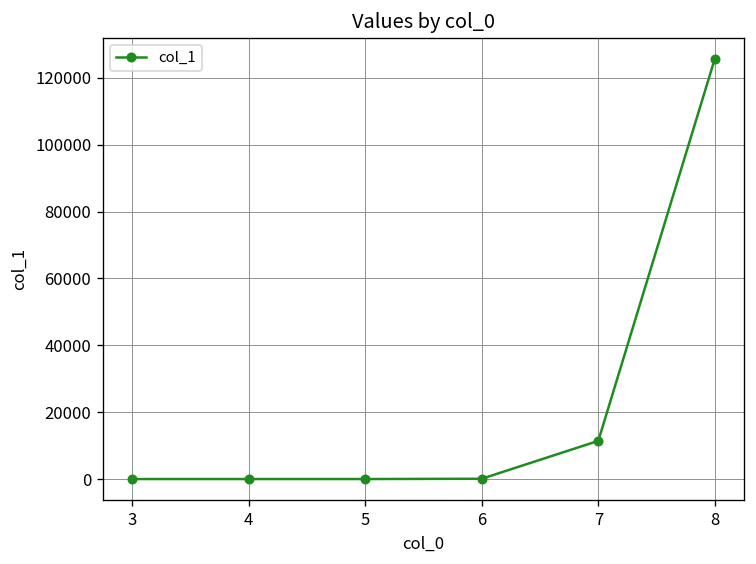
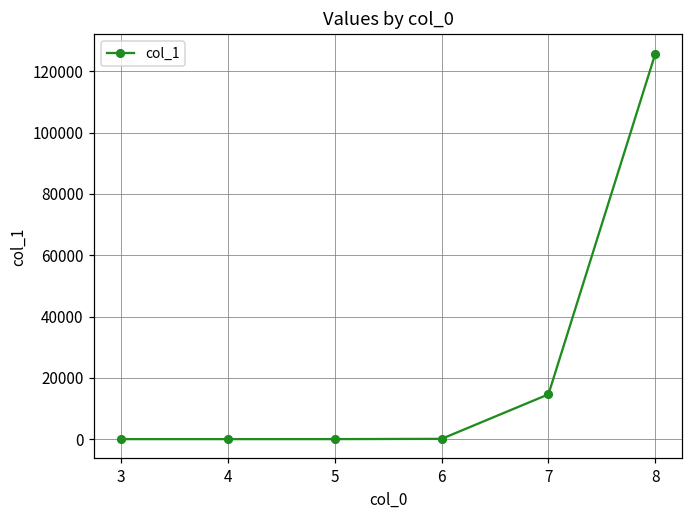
  {
    "3": 0,
    "4": 0,
    "5": 0,
    "6": 0,
-   "7": 11000,
+   "7": 15000,
    "8": 126000
  }
